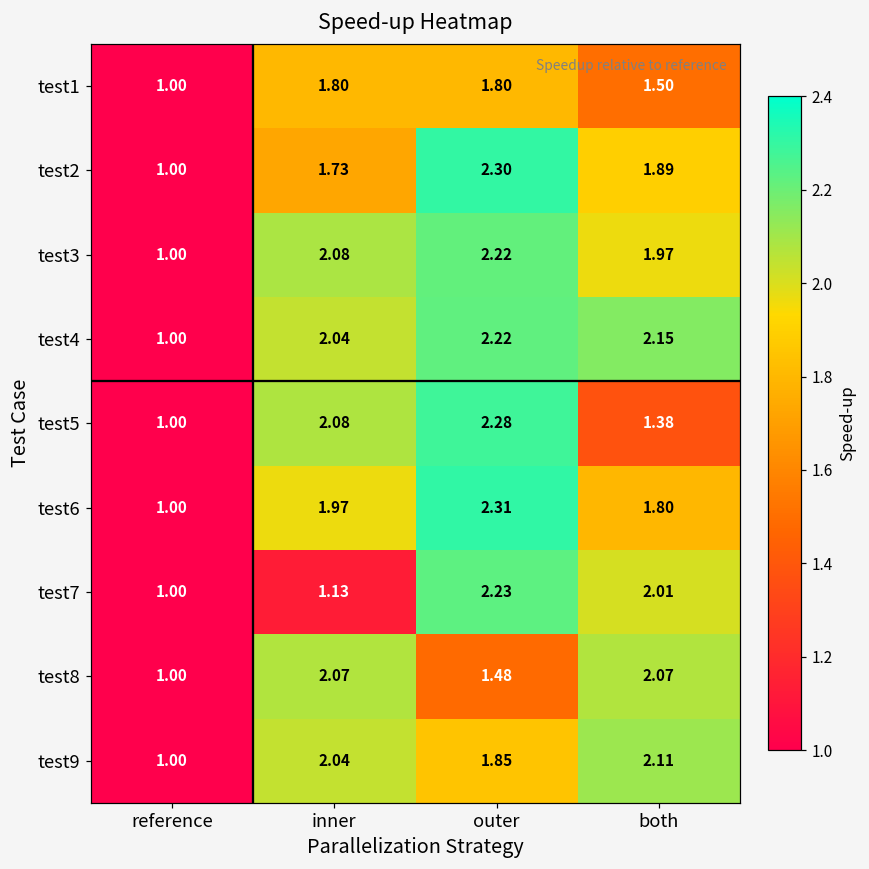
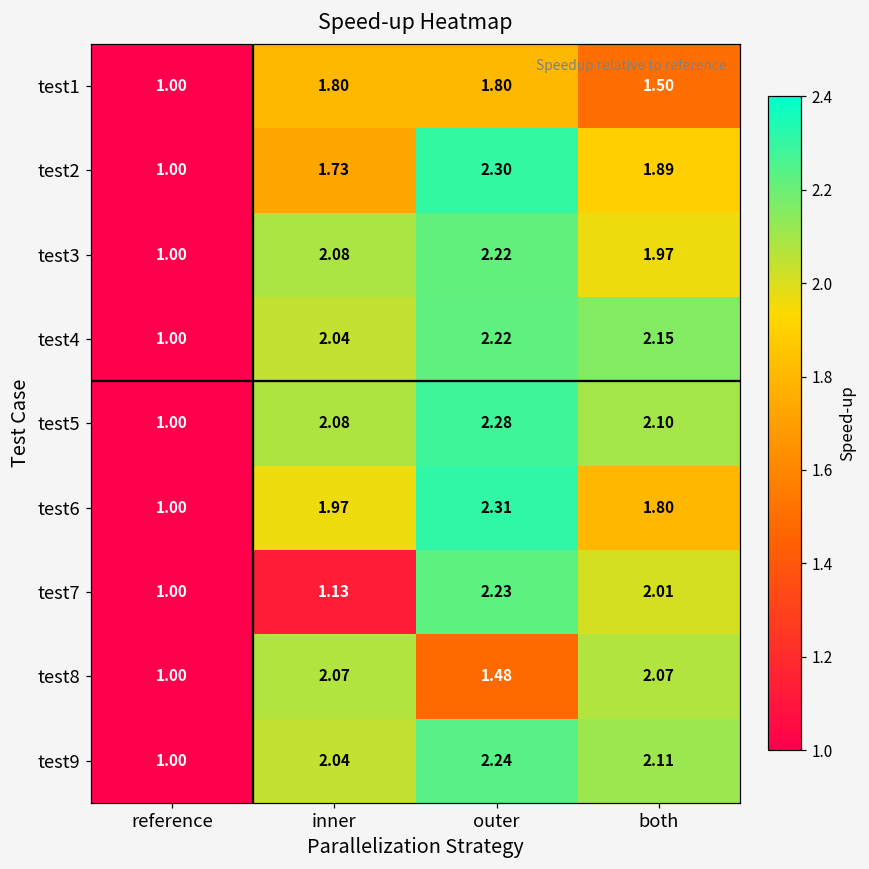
  {
    "test1": {
      "reference": 1.00,
      "inner": 1.80,
      "outer": 1.80
    },
    "test2": {
      "reference": 1.00,
      "inner": 1.73,
      "outer": 2.30,
      "both": 1.89
    },
    "test3": {
      "reference": 1.00,
      "inner": 2.08,
      "outer": 2.22,
      "both": 1.97
    },
    "test4": {
      "reference": 1.00,
      "inner": 2.04,
      "outer": 2.22,
      "both": 2.15
    },
    "test5": {
      "reference": 1.00,
      "inner": 2.08,
      "outer": 2.28,
-     "both": 1.38
+     "both": 2.10
    },
    "test6": {
      "reference": 1.00,
      "inner": 1.97,
      "outer": 2.31,
      "both": 1.80
    },
    "test7": {
      "reference": 1.00,
      "inner": 1.13,
      "outer": 2.23,
      "both": 2.01
    },
    "test8": {
      "reference": 1.00,
      "inner": 2.07,
      "outer": 1.48,
      "both": 2.07
    },
    "test9": {
      "reference": 1.00,
      "inner": 2.04,
-     "outer": 1.85,
+     "outer": 2.24,
      "both": 2.11
    }
  }
